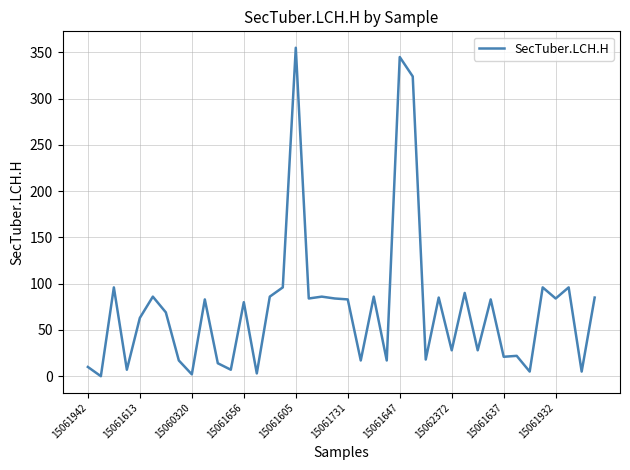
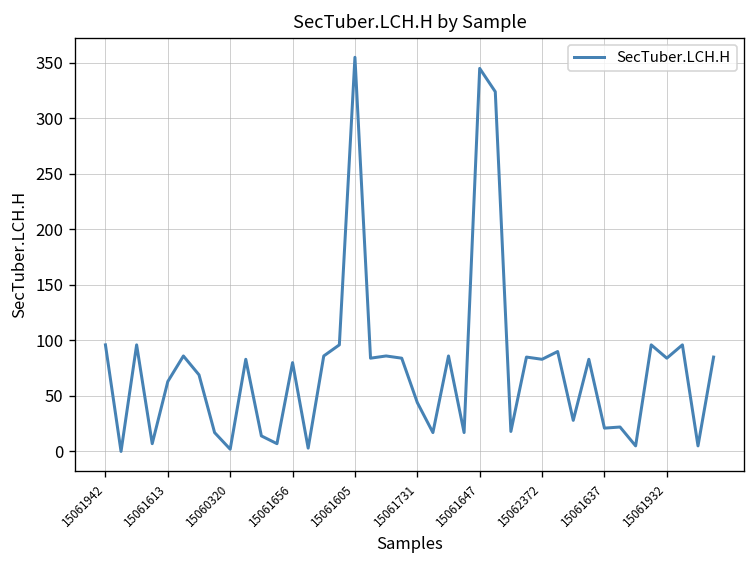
  {
-   "15061942": 10,
+   "15061942": 100,
    "15061613": 60,
    "15060320": 0,
    "15061656": 80,
    "15061605": 360,
-   "15061731": 80,
+   "15061731": 40,
    "15061647": 350,
-   "15062372": 30,
+   "15062372": 80,
    "15061637": 20,
    "15061932": 80
  }
